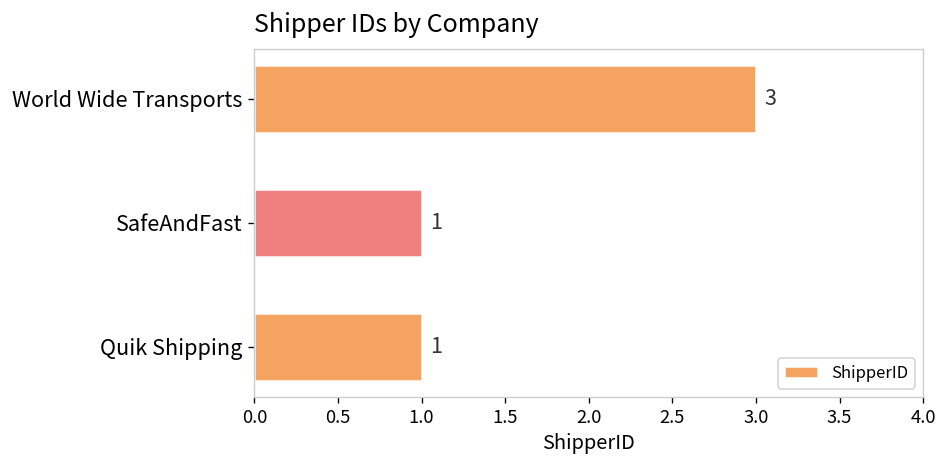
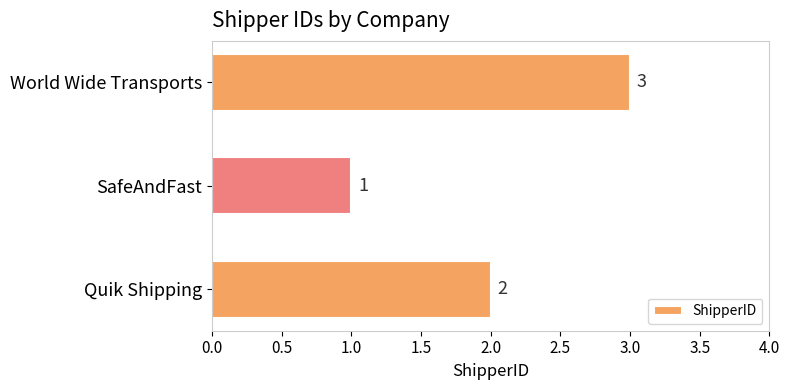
  {
    "World Wide Transports": 3,
    "SafeAndFast": 1,
-   "Quik Shipping": 1
+   "Quik Shipping": 2
  }
